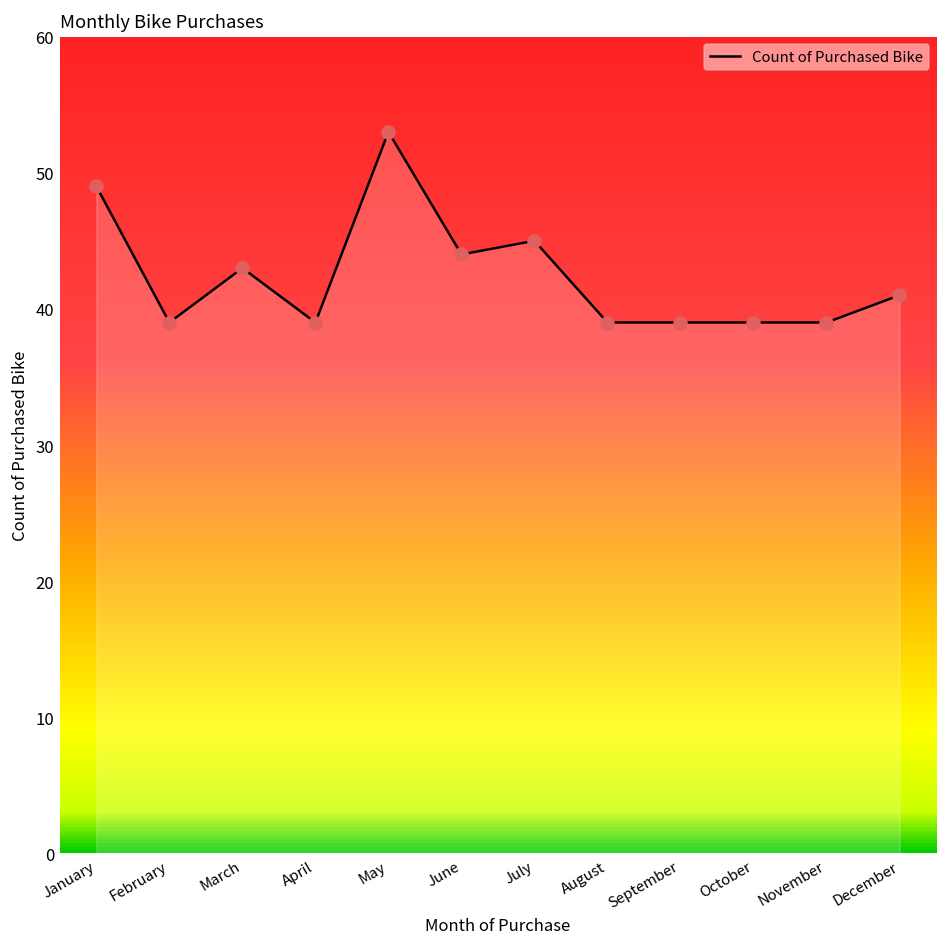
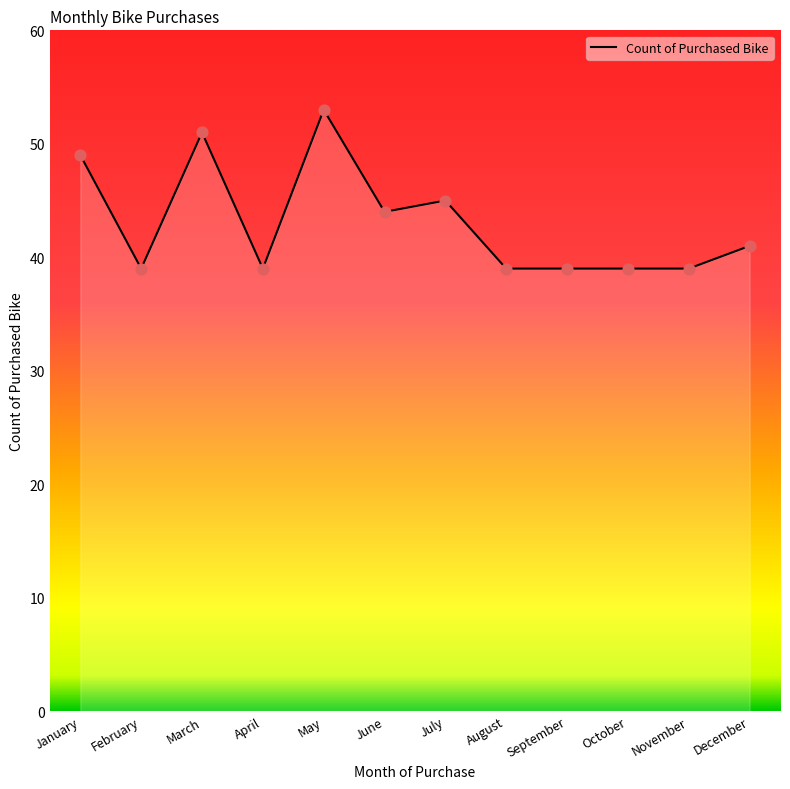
  {
    "January": 49,
    "February": 39,
-   "March": 43,
+   "March": 51,
    "April": 39,
    "May": 53,
    "June": 44,
    "July": 45,
    "August": 39,
    "September": 39,
    "October": 39,
    "November": 39,
    "December": 41
  }
